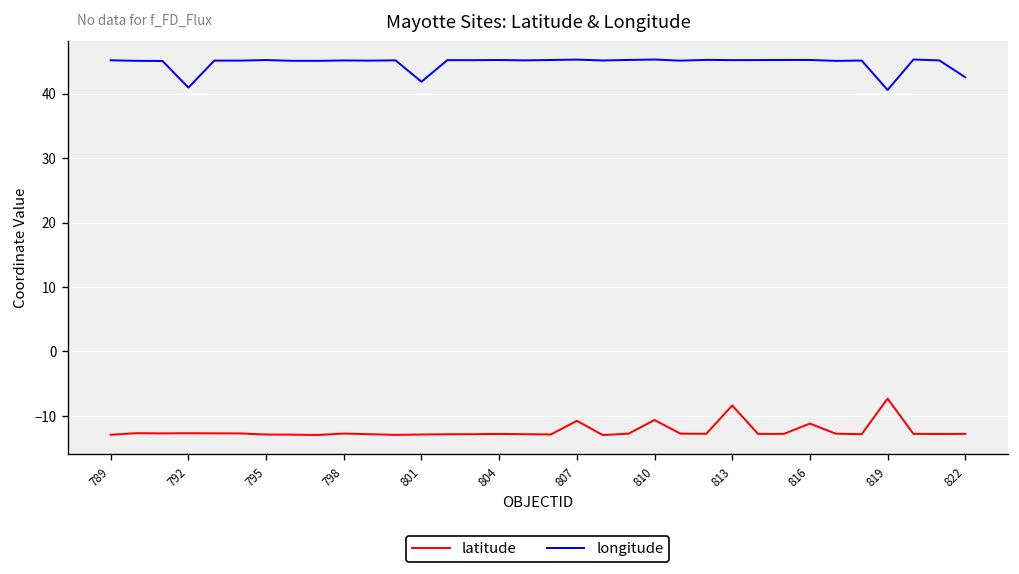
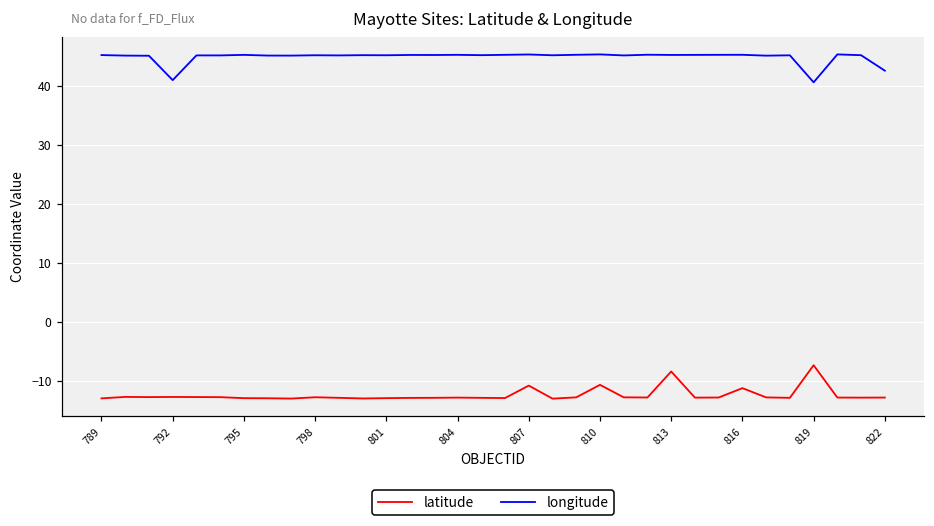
  {
    "latitude": {
      "789": -13,
      "792": -13,
      "795": -13,
      "798": -13,
      "801": -13,
      "804": -13,
      "807": -11,
      "810": -11,
      "813": -8,
      "816": -11,
      "819": -7,
      "822": -13
    },
    "longitude": {
      "789": 45,
      "792": 41,
      "795": 45,
      "798": 45,
-     "801": 42,
+     "801": 45,
      "804": 45,
      "807": 45,
      "810": 45,
      "813": 45,
      "816": 45,
      "819": 41,
      "822": 43
    }
  }
